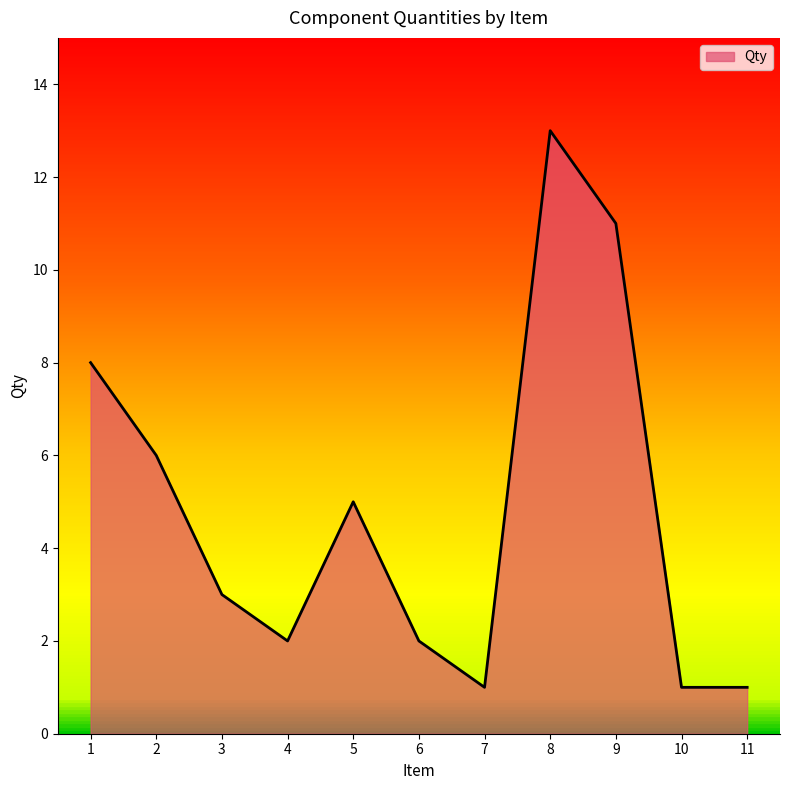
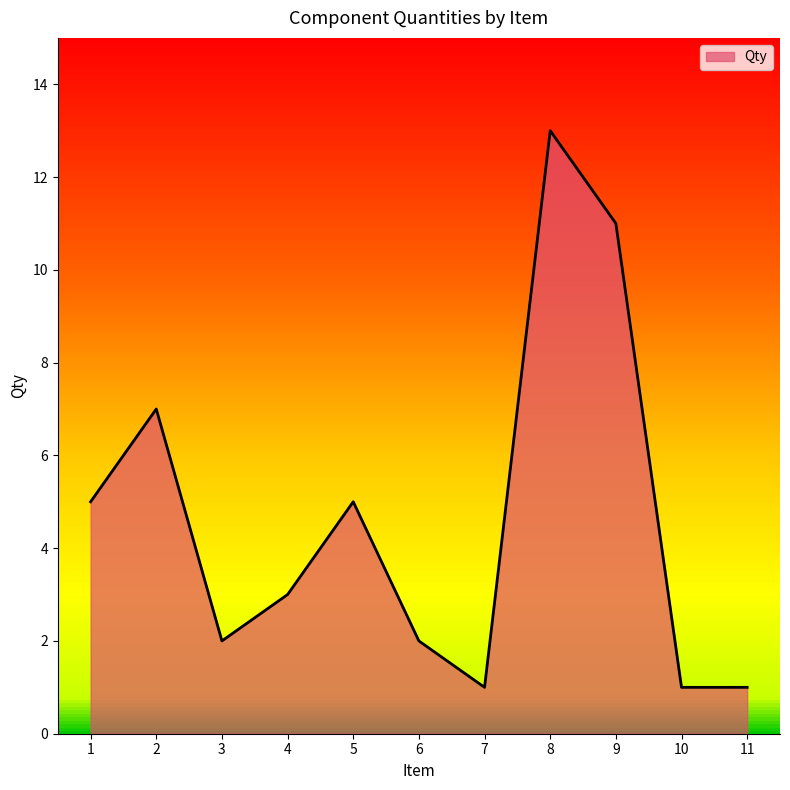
  {
-   "1": 8,
-   "2": 6,
-   "3": 3,
-   "4": 2,
+   "1": 5,
+   "2": 7,
+   "3": 2,
+   "4": 3,
    "5": 5,
    "6": 2,
    "7": 1,
    "8": 13,
    "9": 11,
    "10": 1,
    "11": 1
  }
